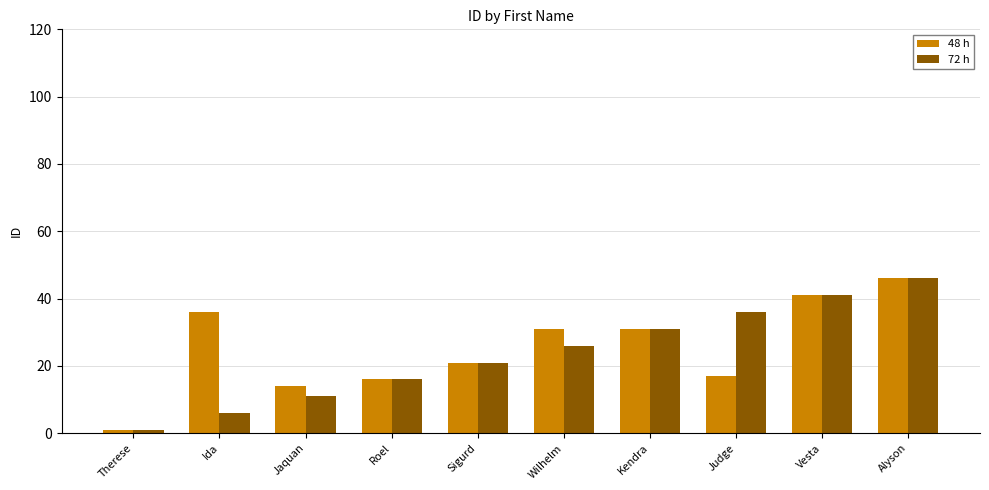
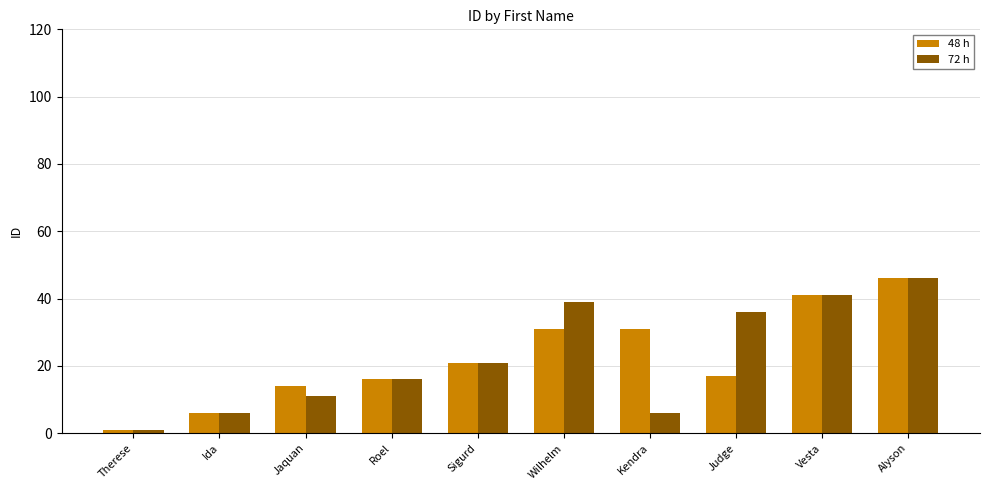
  {
    "48 h": {
      "Therese": 1,
-     "Ida": 36,
+     "Ida": 6,
      "Jaquan": 14,
      "Roel": 16,
      "Sigurd": 21,
      "Wilhelm": 31,
      "Kendra": 31,
      "Judge": 17,
      "Vesta": 41,
      "Alyson": 46
    },
    "72 h": {
      "Therese": 1,
      "Ida": 6,
      "Jaquan": 11,
      "Roel": 16,
      "Sigurd": 21,
-     "Wilhelm": 26,
-     "Kendra": 31,
+     "Wilhelm": 39,
+     "Kendra": 6,
      "Judge": 36,
      "Vesta": 41,
      "Alyson": 46
    }
  }
